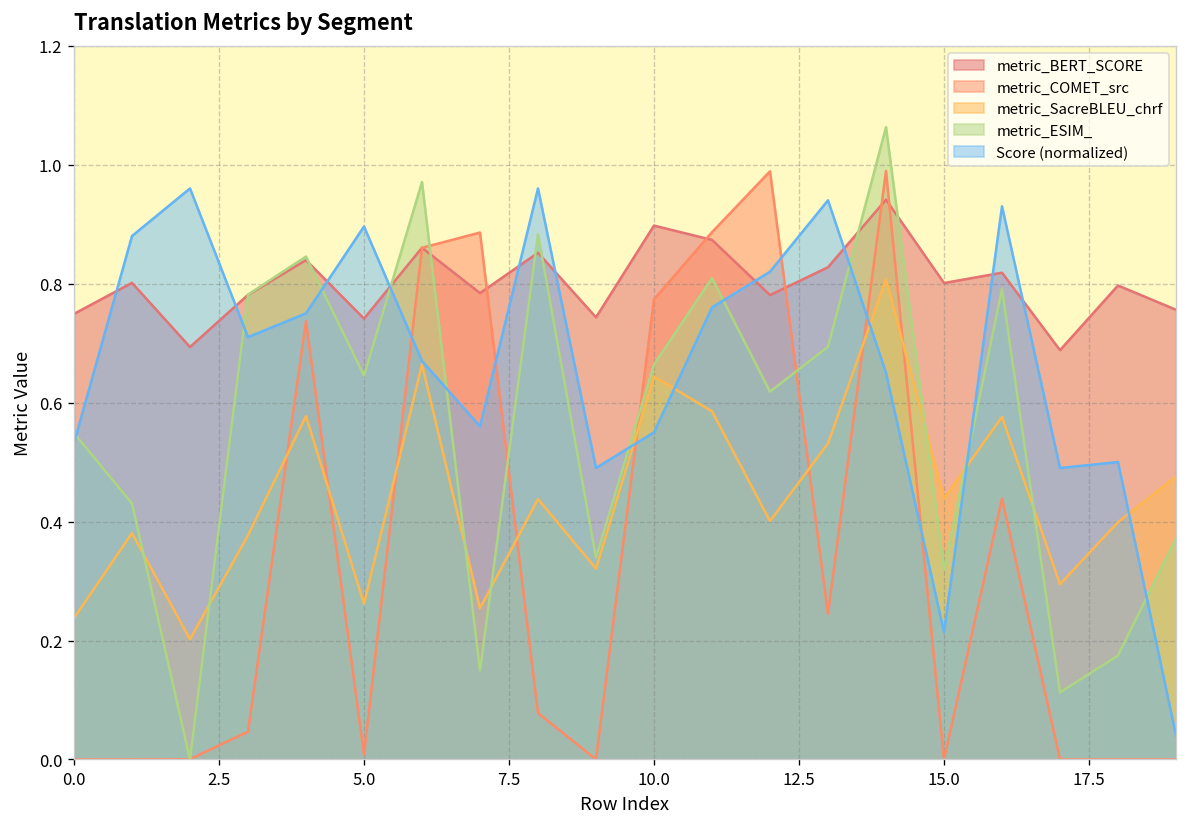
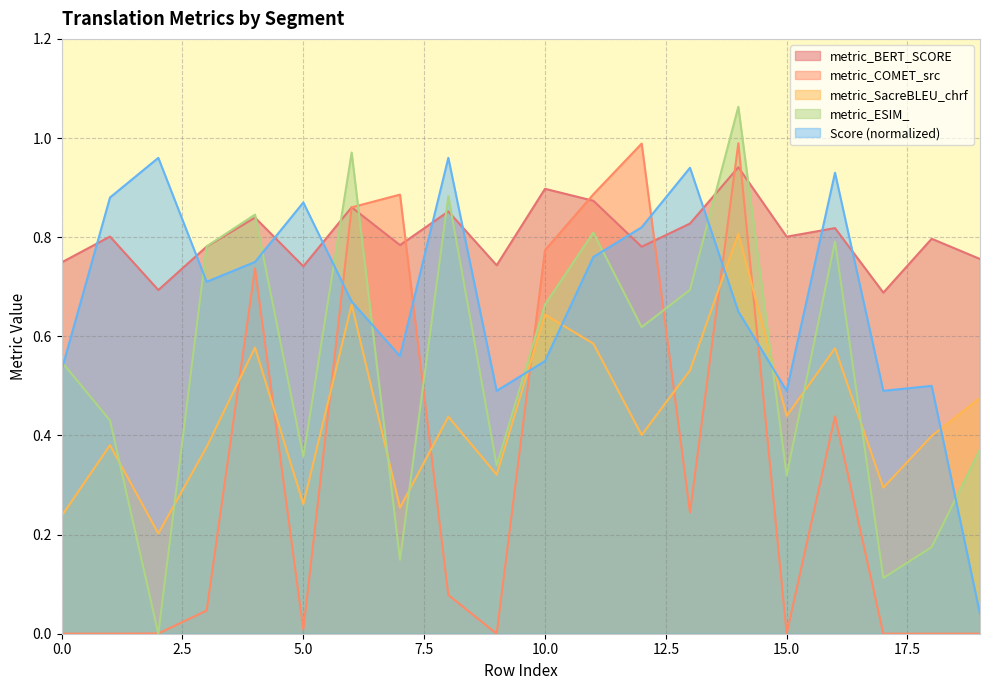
  {
    "metric_ESIM_": {
      "0.0": 0.55,
-     "5.0": 0.65,
+     "5.0": 0.36,
      "10.0": 0.66,
      "15.0": 0.32
    },
    "Score (normalized)": {
      "0.0": 0.53,
-     "5.0": 0.90,
+     "5.0": 0.87,
      "10.0": 0.55,
-     "15.0": 0.21
+     "15.0": 0.49
    }
  }
